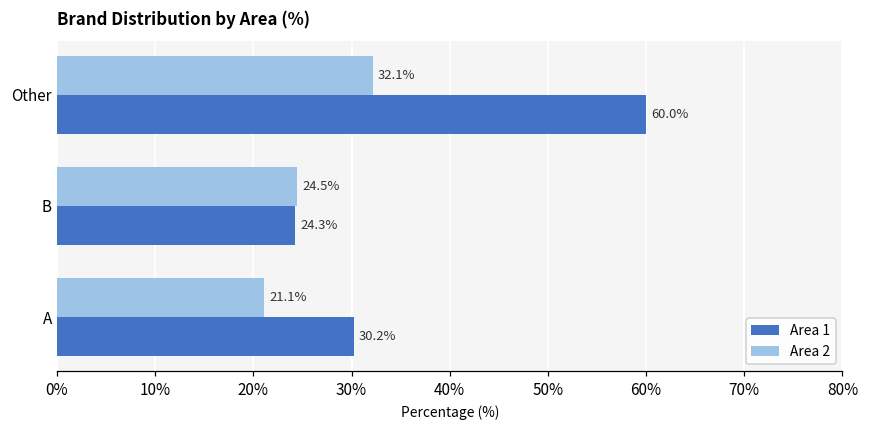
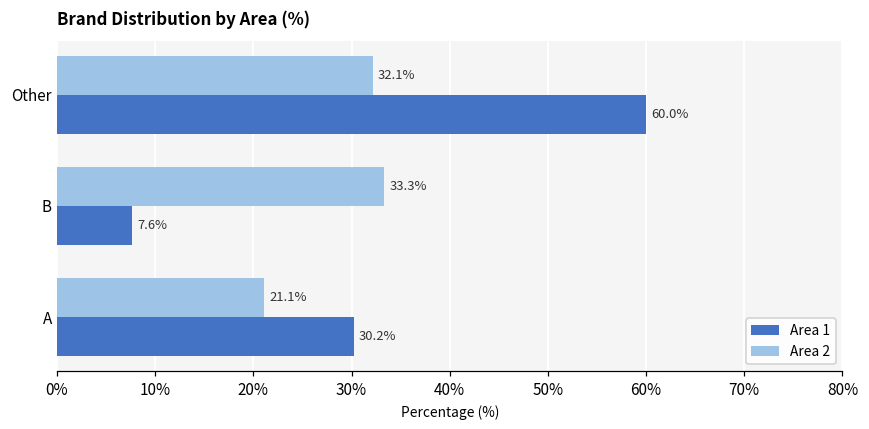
  {
    "Area 1": {
      "Other": "60.0%",
-     "B": "24.3%",
+     "B": "7.6%",
      "A": "30.2%"
    },
    "Area 2": {
      "Other": "32.1%",
-     "B": "24.5%",
+     "B": "33.3%",
      "A": "21.1%"
    }
  }
